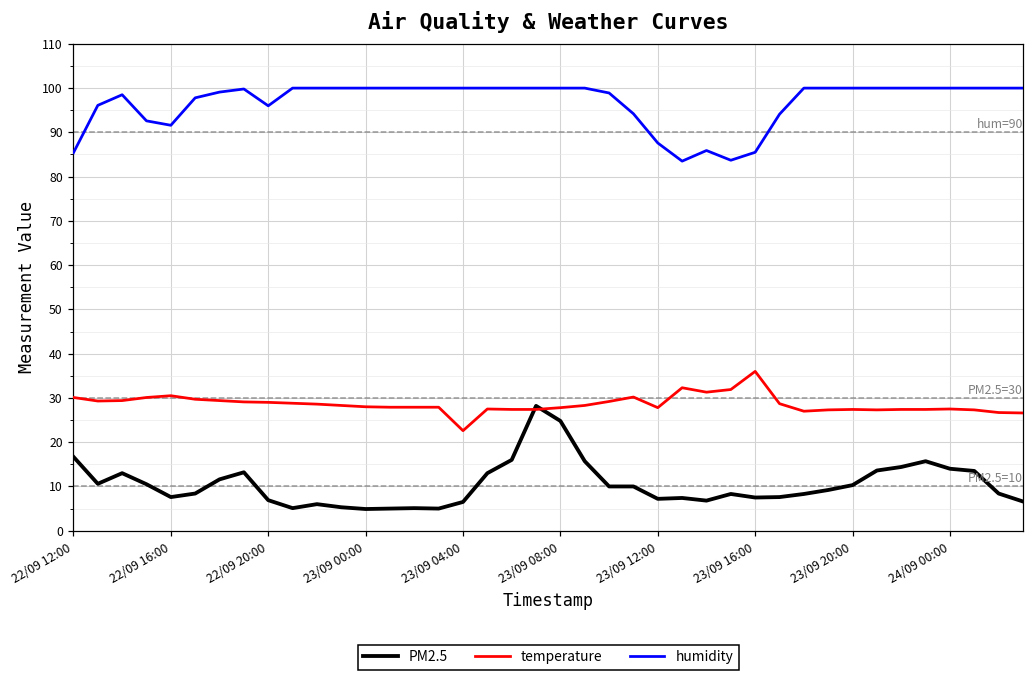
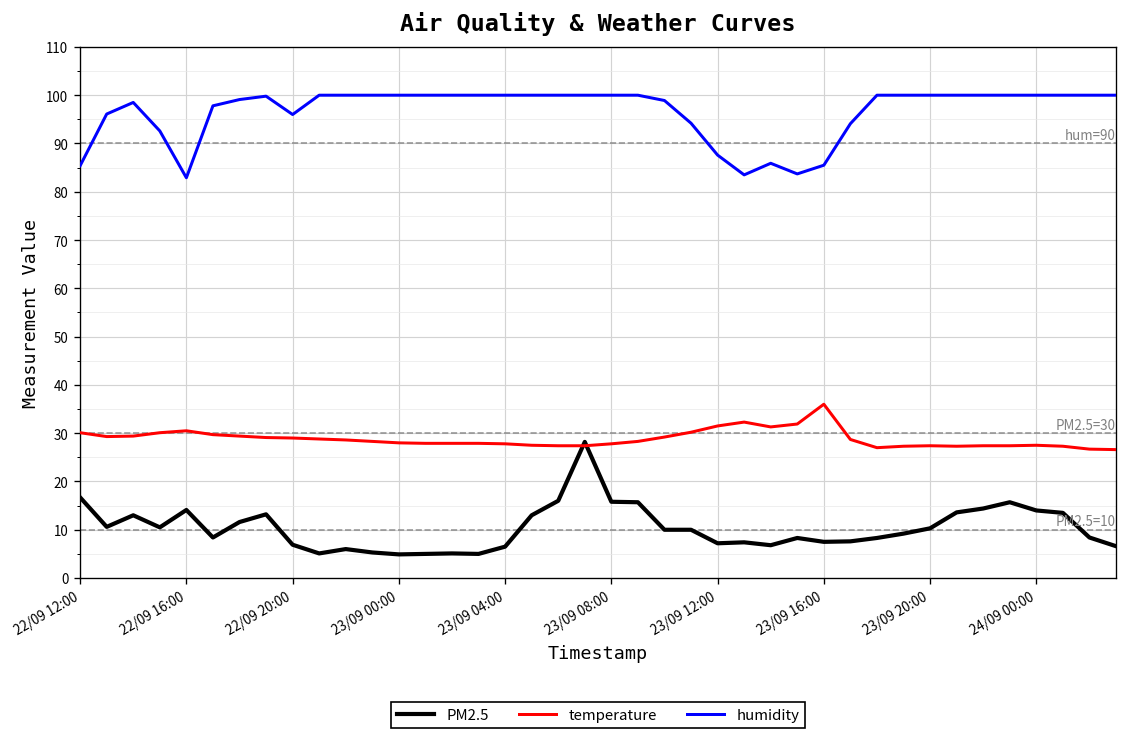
  {
    "PM2.5": {
      "22/09 12:00": 17,
-     "22/09 16:00": 8,
+     "22/09 16:00": 14,
      "22/09 20:00": 7,
      "23/09 00:00": 5,
      "23/09 04:00": 7,
-     "23/09 08:00": 25,
+     "23/09 08:00": 16,
      "23/09 12:00": 7,
      "23/09 16:00": 8,
      "23/09 20:00": 10,
      "24/09 00:00": 14
    },
    "temperature": {
      "22/09 12:00": 30,
      "22/09 16:00": 31,
      "22/09 20:00": 29,
      "23/09 00:00": 28,
-     "23/09 04:00": 23,
+     "23/09 04:00": 28,
      "23/09 08:00": 28,
-     "23/09 12:00": 28,
+     "23/09 12:00": 32,
      "23/09 16:00": 36,
      "23/09 20:00": 27,
      "24/09 00:00": 28
    },
    "humidity": {
      "22/09 12:00": 85,
-     "22/09 16:00": 92,
+     "22/09 16:00": 83,
      "22/09 20:00": 96,
      "23/09 00:00": 100,
      "23/09 04:00": 100,
      "23/09 08:00": 100,
      "23/09 12:00": 88,
      "23/09 16:00": 86,
      "23/09 20:00": 100,
      "24/09 00:00": 100
    }
  }
